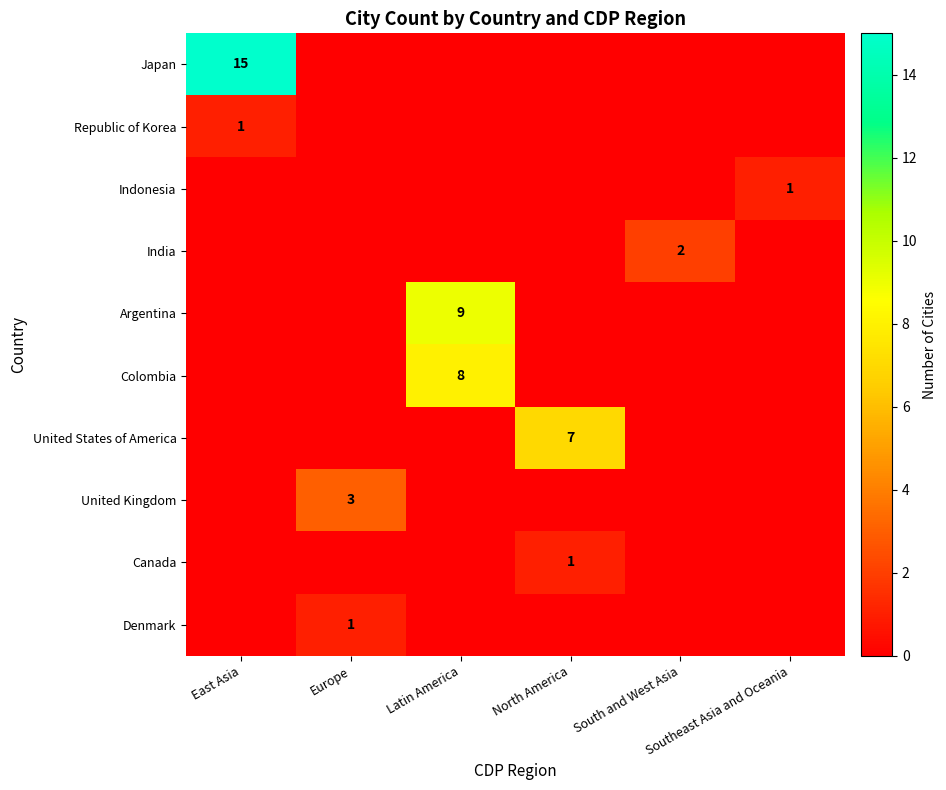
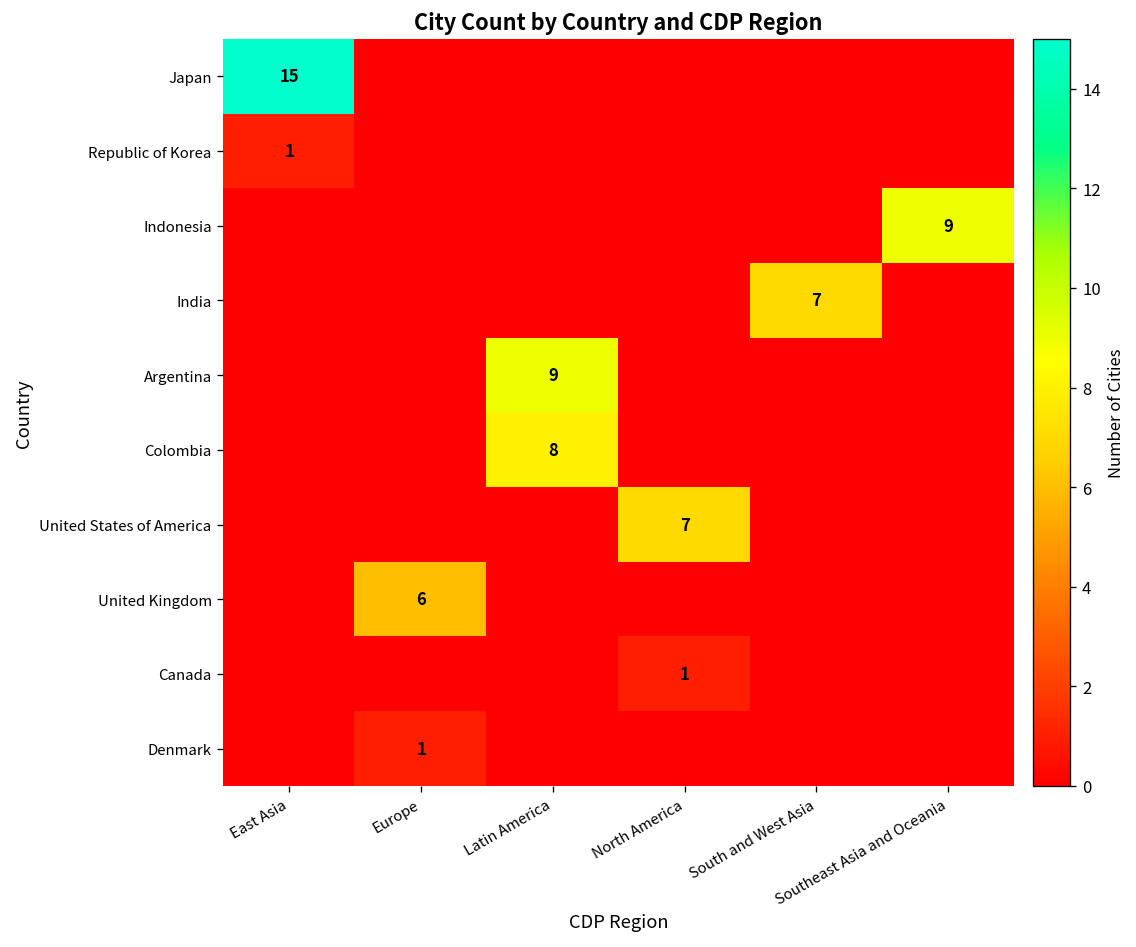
  {
    "Japan": {
      "East Asia": 15
    },
    "Republic of Korea": {
      "East Asia": 1
    },
    "Indonesia": {
-     "Southeast Asia and Oceania": 1
+     "Southeast Asia and Oceania": 9
    },
    "India": {
-     "South and West Asia": 2
+     "South and West Asia": 7
    },
    "Argentina": {
      "Latin America": 9
    },
    "Colombia": {
      "Latin America": 8
    },
    "United States of America": {
      "North America": 7
    },
    "United Kingdom": {
-     "Europe": 3
+     "Europe": 6
    },
    "Canada": {
      "North America": 1
    },
    "Denmark": {
      "Europe": 1
    }
  }
